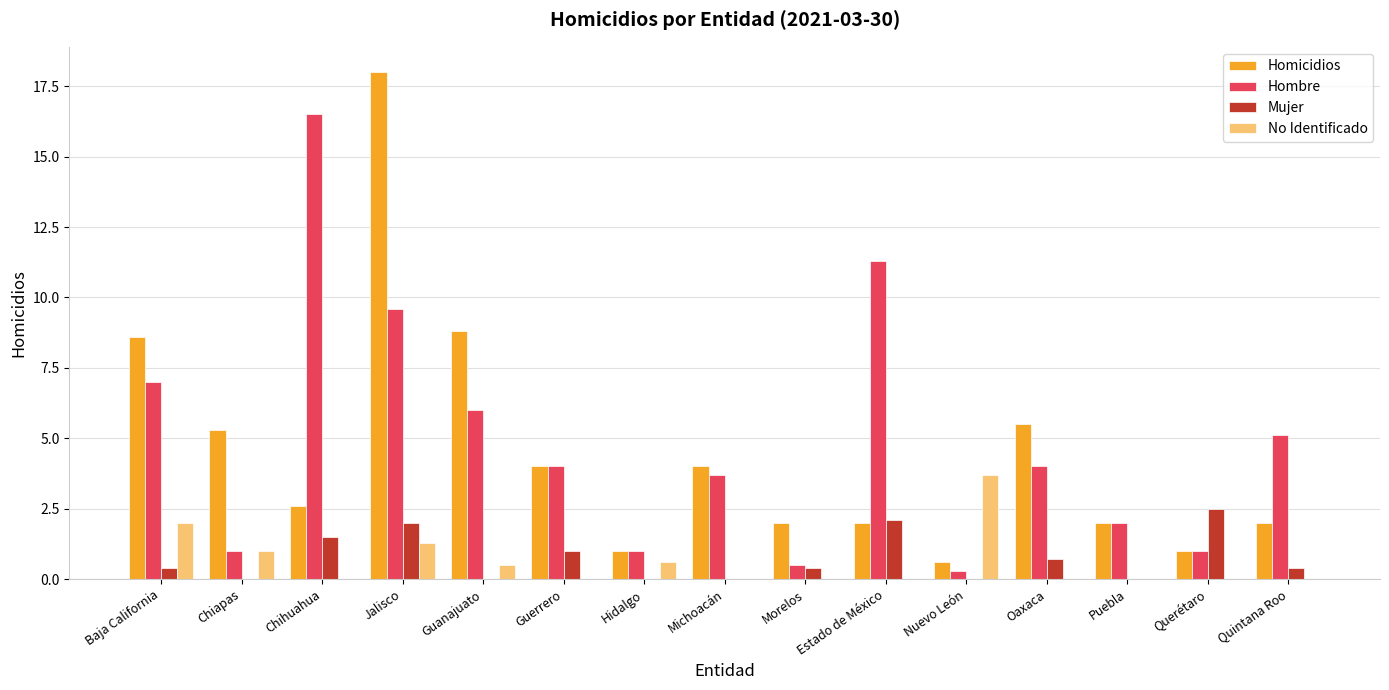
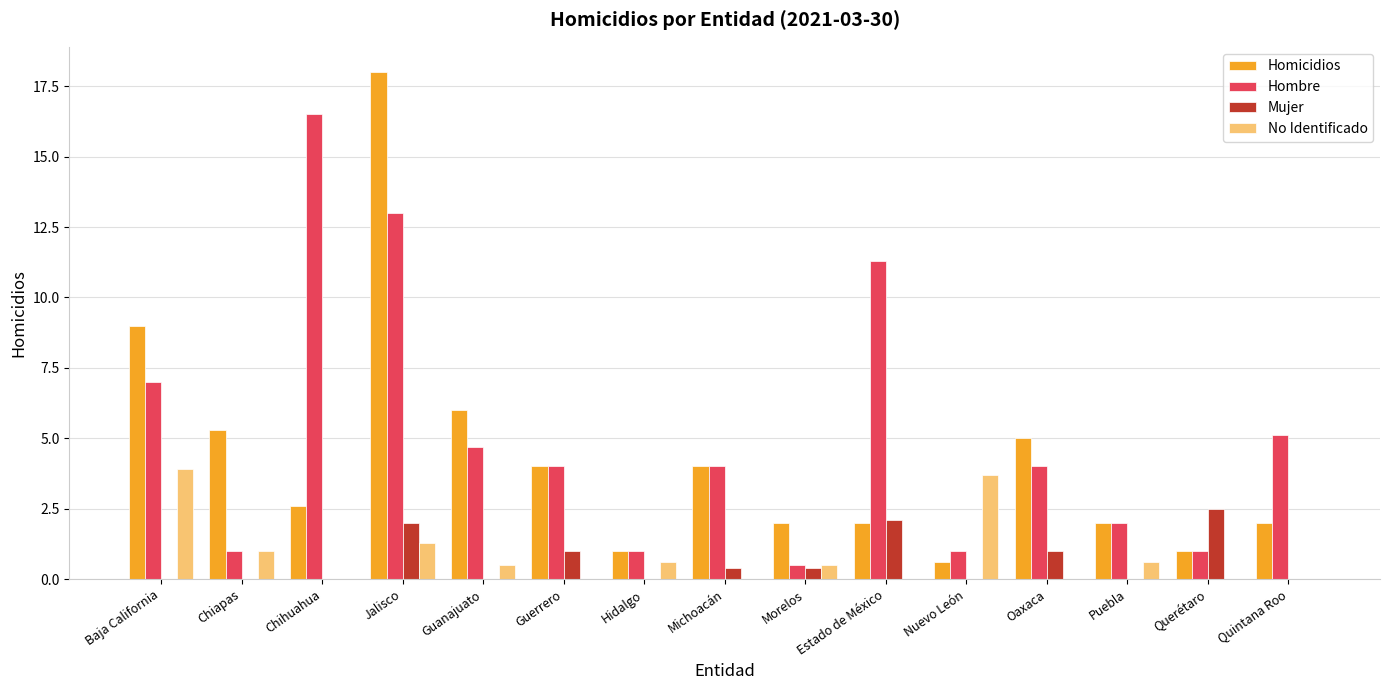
  {
    "Homicidios": {
-     "Baja California": 8.6,
+     "Baja California": 9.0,
      "Chiapas": 5.3,
      "Chihuahua": 2.6,
      "Jalisco": 18.0,
-     "Guanajuato": 8.8,
+     "Guanajuato": 6.0,
      "Guerrero": 4.0,
      "Hidalgo": 1.0,
      "Michoacán": 4.0,
      "Morelos": 2.0,
      "Estado de México": 2.0,
      "Nuevo León": 0.6,
-     "Oaxaca": 5.5,
+     "Oaxaca": 5.0,
      "Puebla": 2.0,
      "Querétaro": 1.0,
      "Quintana Roo": 2.0
    },
    "Hombre": {
      "Baja California": 7.0,
      "Chiapas": 1.0,
      "Chihuahua": 16.5,
-     "Jalisco": 9.6,
-     "Guanajuato": 6.0,
+     "Jalisco": 13.0,
+     "Guanajuato": 4.7,
      "Guerrero": 4.0,
      "Hidalgo": 1.0,
-     "Michoacán": 3.7,
+     "Michoacán": 4.0,
      "Morelos": 0.5,
      "Estado de México": 11.3,
-     "Nuevo León": 0.3,
+     "Nuevo León": 1.0,
      "Oaxaca": 4.0,
      "Puebla": 2.0,
      "Querétaro": 1.0,
      "Quintana Roo": 5.1
    },
    "Mujer": {
-     "Baja California": 0.4,
+     "Baja California": 0.0,
      "Chiapas": 0.0,
-     "Chihuahua": 1.5,
+     "Chihuahua": 0.0,
      "Jalisco": 2.0,
      "Guanajuato": 0.0,
      "Guerrero": 1.0,
      "Hidalgo": 0.0,
-     "Michoacán": 0.0,
+     "Michoacán": 0.4,
      "Morelos": 0.4,
      "Estado de México": 2.1,
      "Nuevo León": 0.0,
-     "Oaxaca": 0.7,
+     "Oaxaca": 1.0,
      "Puebla": 0.0,
      "Querétaro": 2.5,
-     "Quintana Roo": 0.4
+     "Quintana Roo": 0.0
    },
    "No Identificado": {
-     "Baja California": 2.0,
+     "Baja California": 3.9,
      "Chiapas": 1.0,
      "Chihuahua": 0.0,
      "Jalisco": 1.3,
      "Guanajuato": 0.5,
      "Guerrero": 0.0,
      "Hidalgo": 0.6,
      "Michoacán": 0.0,
-     "Morelos": 0.0,
+     "Morelos": 0.5,
      "Estado de México": 0.0,
      "Nuevo León": 3.7,
      "Oaxaca": 0.0,
-     "Puebla": 0.0,
+     "Puebla": 0.6,
      "Querétaro": 0.0,
      "Quintana Roo": 0.0
    }
  }
